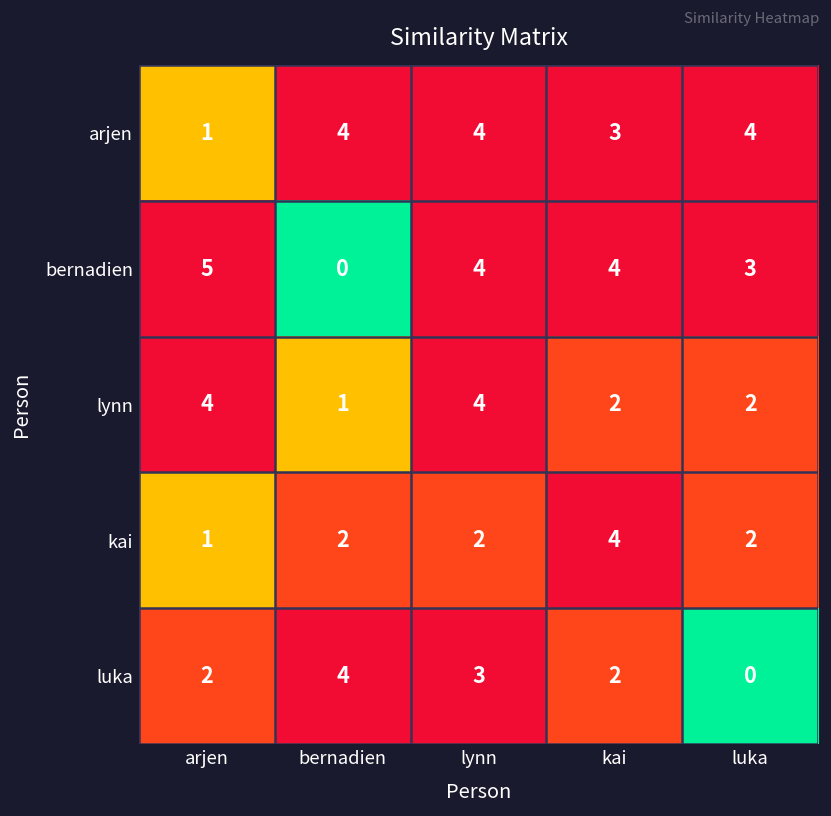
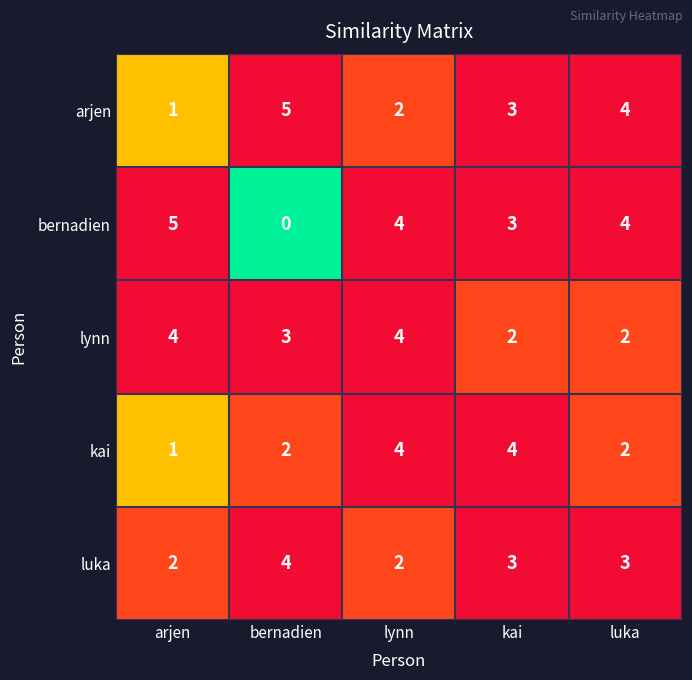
  {
    "arjen": {
      "arjen": 1,
-     "bernadien": 4,
-     "lynn": 4,
+     "bernadien": 5,
+     "lynn": 2,
      "kai": 3,
      "luka": 4
    },
    "bernadien": {
      "arjen": 5,
      "bernadien": 0,
      "lynn": 4,
-     "kai": 4,
-     "luka": 3
+     "kai": 3,
+     "luka": 4
    },
    "lynn": {
      "arjen": 4,
-     "bernadien": 1,
+     "bernadien": 3,
      "lynn": 4,
      "kai": 2,
      "luka": 2
    },
    "kai": {
      "arjen": 1,
      "bernadien": 2,
-     "lynn": 2,
+     "lynn": 4,
      "kai": 4,
      "luka": 2
    },
    "luka": {
      "arjen": 2,
      "bernadien": 4,
-     "lynn": 3,
-     "kai": 2,
-     "luka": 0
+     "lynn": 2,
+     "kai": 3,
+     "luka": 3
    }
  }
